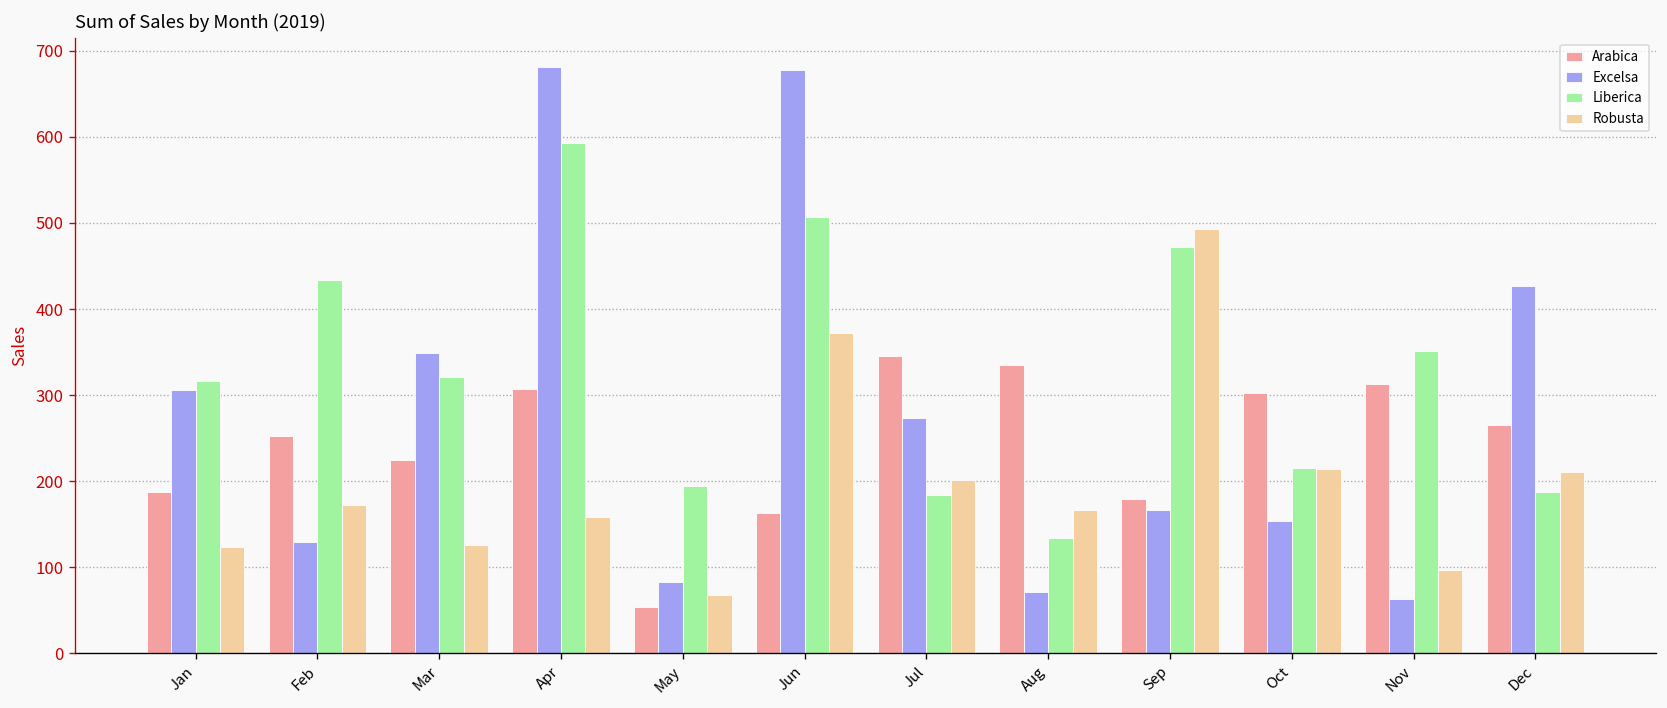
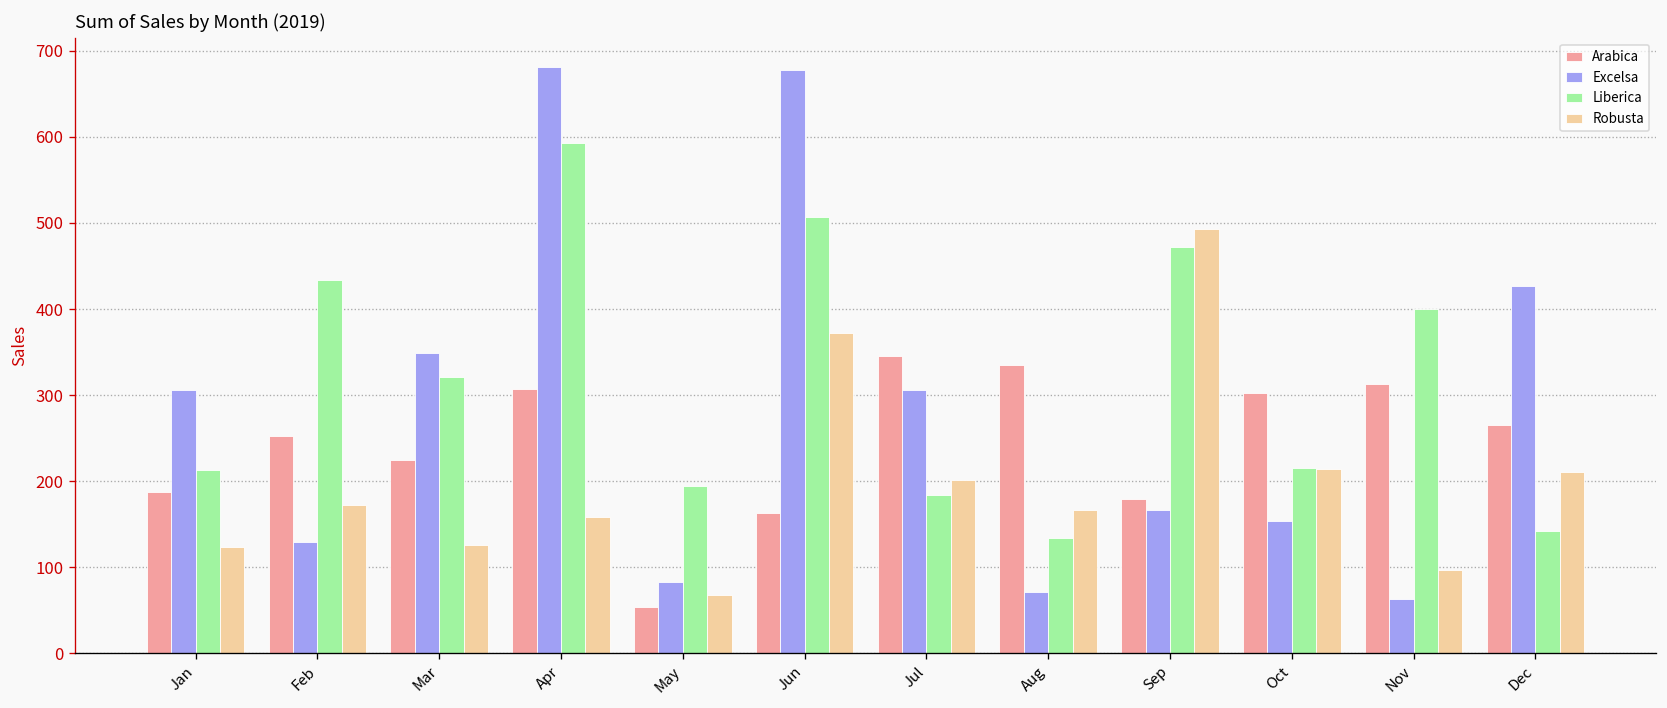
  {
    "Excelsa": {
      "Jan": 310,
      "Feb": 130,
      "Mar": 350,
      "Apr": 680,
      "May": 80,
      "Jun": 680,
-     "Jul": 270,
+     "Jul": 310,
      "Aug": 70,
      "Sep": 170,
      "Oct": 150,
      "Nov": 60,
      "Dec": 430
    },
    "Liberica": {
-     "Jan": 320,
+     "Jan": 210,
      "Feb": 430,
      "Mar": 320,
      "Apr": 590,
      "May": 190,
      "Jun": 510,
      "Jul": 180,
      "Aug": 130,
      "Sep": 470,
      "Oct": 220,
-     "Nov": 350,
-     "Dec": 190
+     "Nov": 400,
+     "Dec": 140
    }
  }
